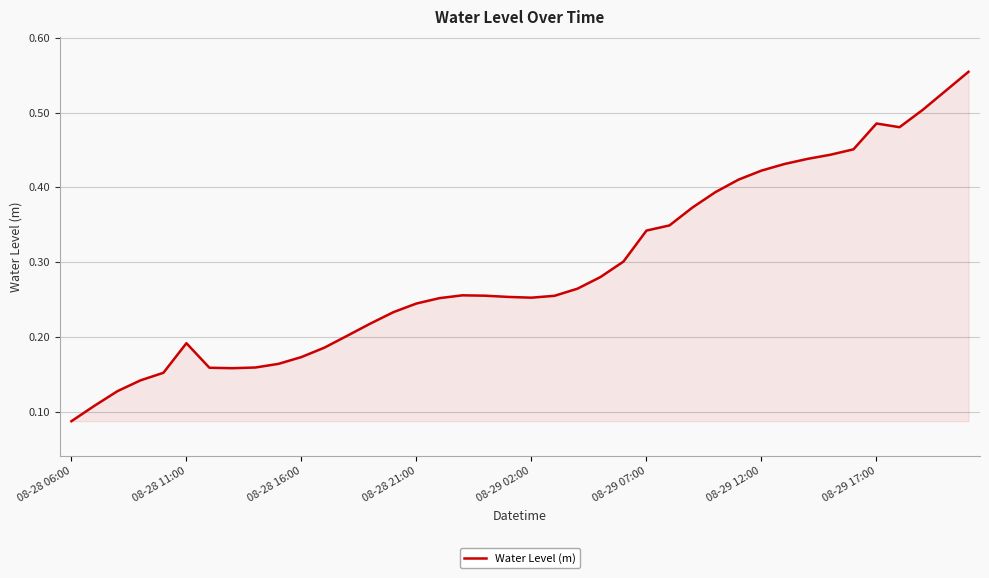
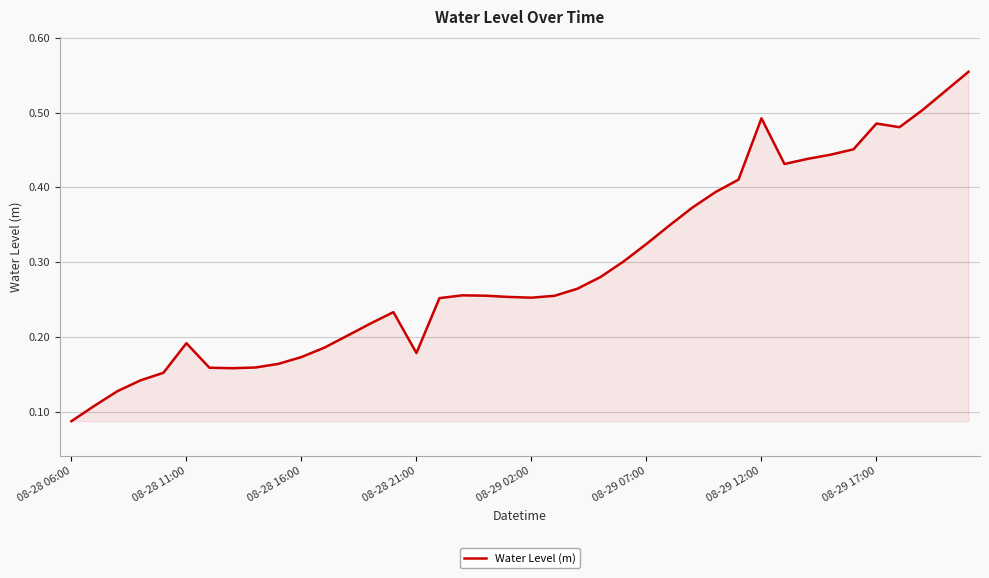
  {
    "08-28 06:00": 0.09,
    "08-28 11:00": 0.19,
    "08-28 16:00": 0.17,
-   "08-28 21:00": 0.24,
+   "08-28 21:00": 0.18,
    "08-29 02:00": 0.25,
-   "08-29 07:00": 0.34,
-   "08-29 12:00": 0.42,
+   "08-29 07:00": 0.32,
+   "08-29 12:00": 0.49,
    "08-29 17:00": 0.49
  }
